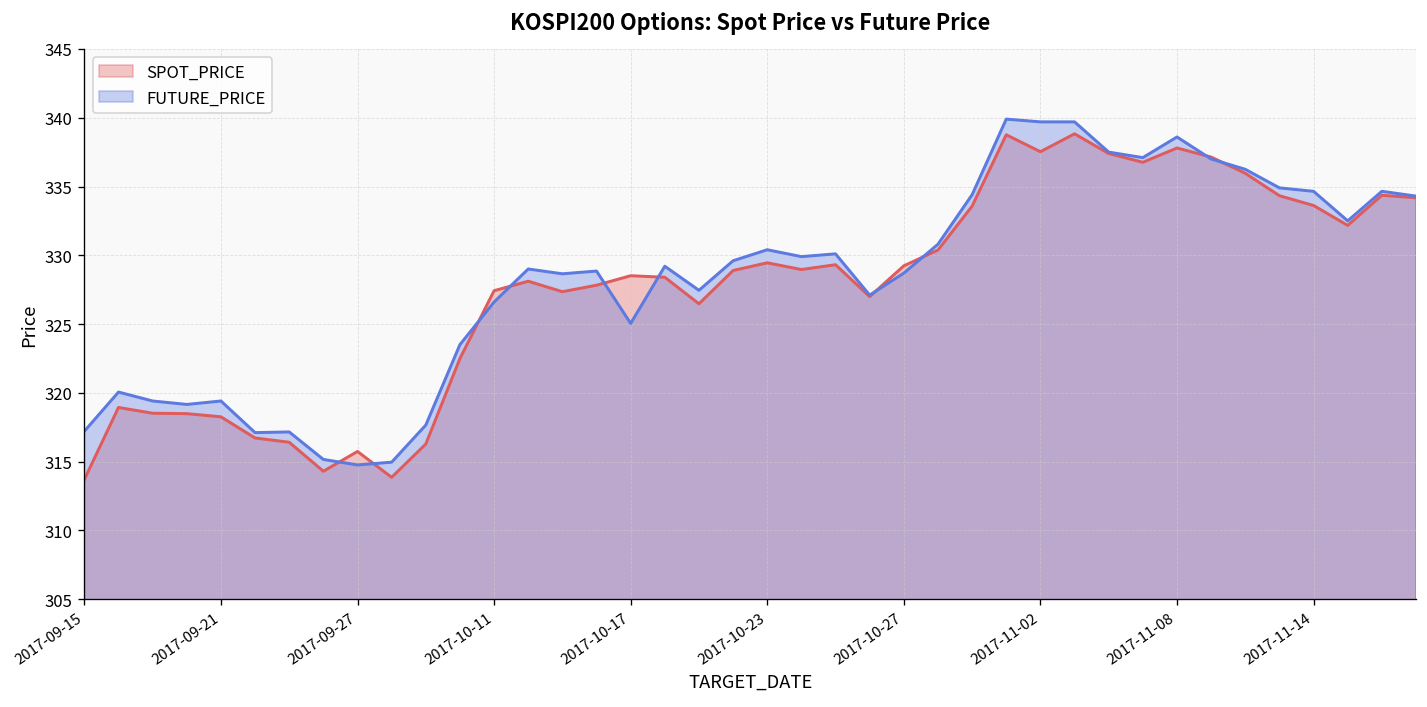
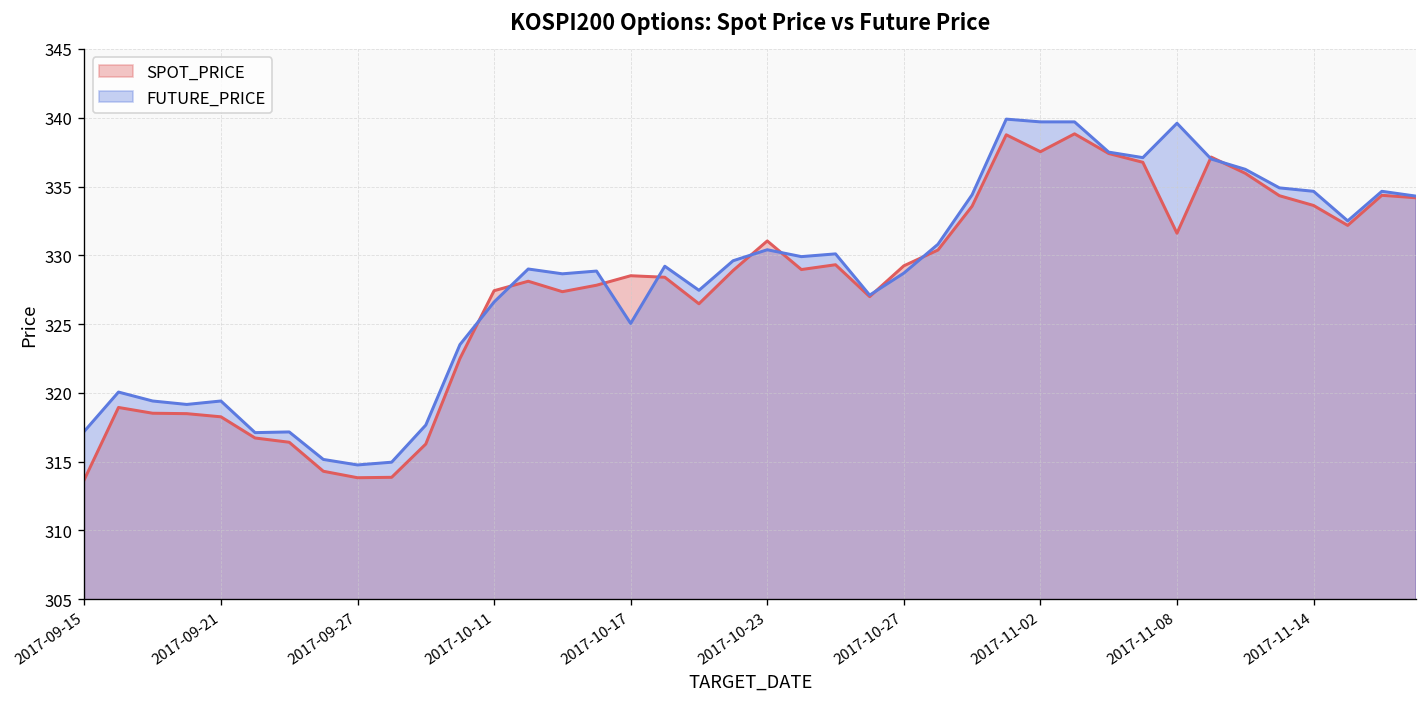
  {
    "SPOT_PRICE": {
      "2017-09-15": 313.7,
      "2017-09-21": 318.3,
-     "2017-09-27": 315.7,
+     "2017-09-27": 313.8,
      "2017-10-11": 327.4,
      "2017-10-17": 328.5,
-     "2017-10-23": 329.5,
+     "2017-10-23": 331.0,
      "2017-10-27": 329.2,
      "2017-11-02": 337.5,
-     "2017-11-08": 337.8,
+     "2017-11-08": 331.6,
      "2017-11-14": 333.6
    },
    "FUTURE_PRICE": {
      "2017-09-15": 317.2,
      "2017-09-21": 319.4,
      "2017-09-27": 314.8,
      "2017-10-11": 326.6,
      "2017-10-17": 325.0,
      "2017-10-23": 330.4,
      "2017-10-27": 328.7,
      "2017-11-02": 339.7,
-     "2017-11-08": 338.6,
+     "2017-11-08": 339.6,
      "2017-11-14": 334.7
    }
  }
